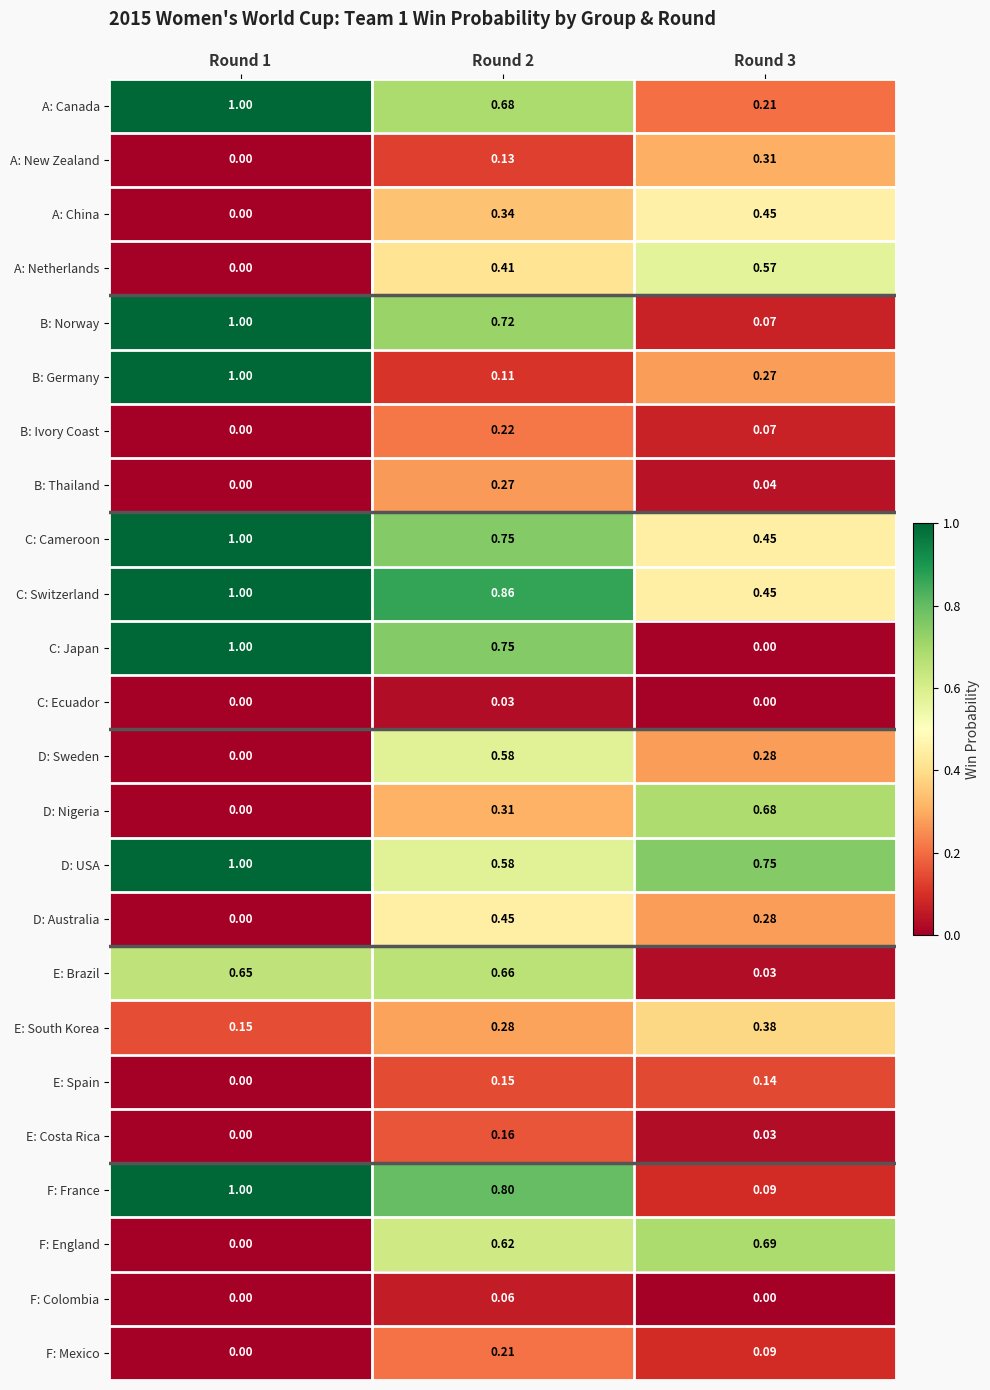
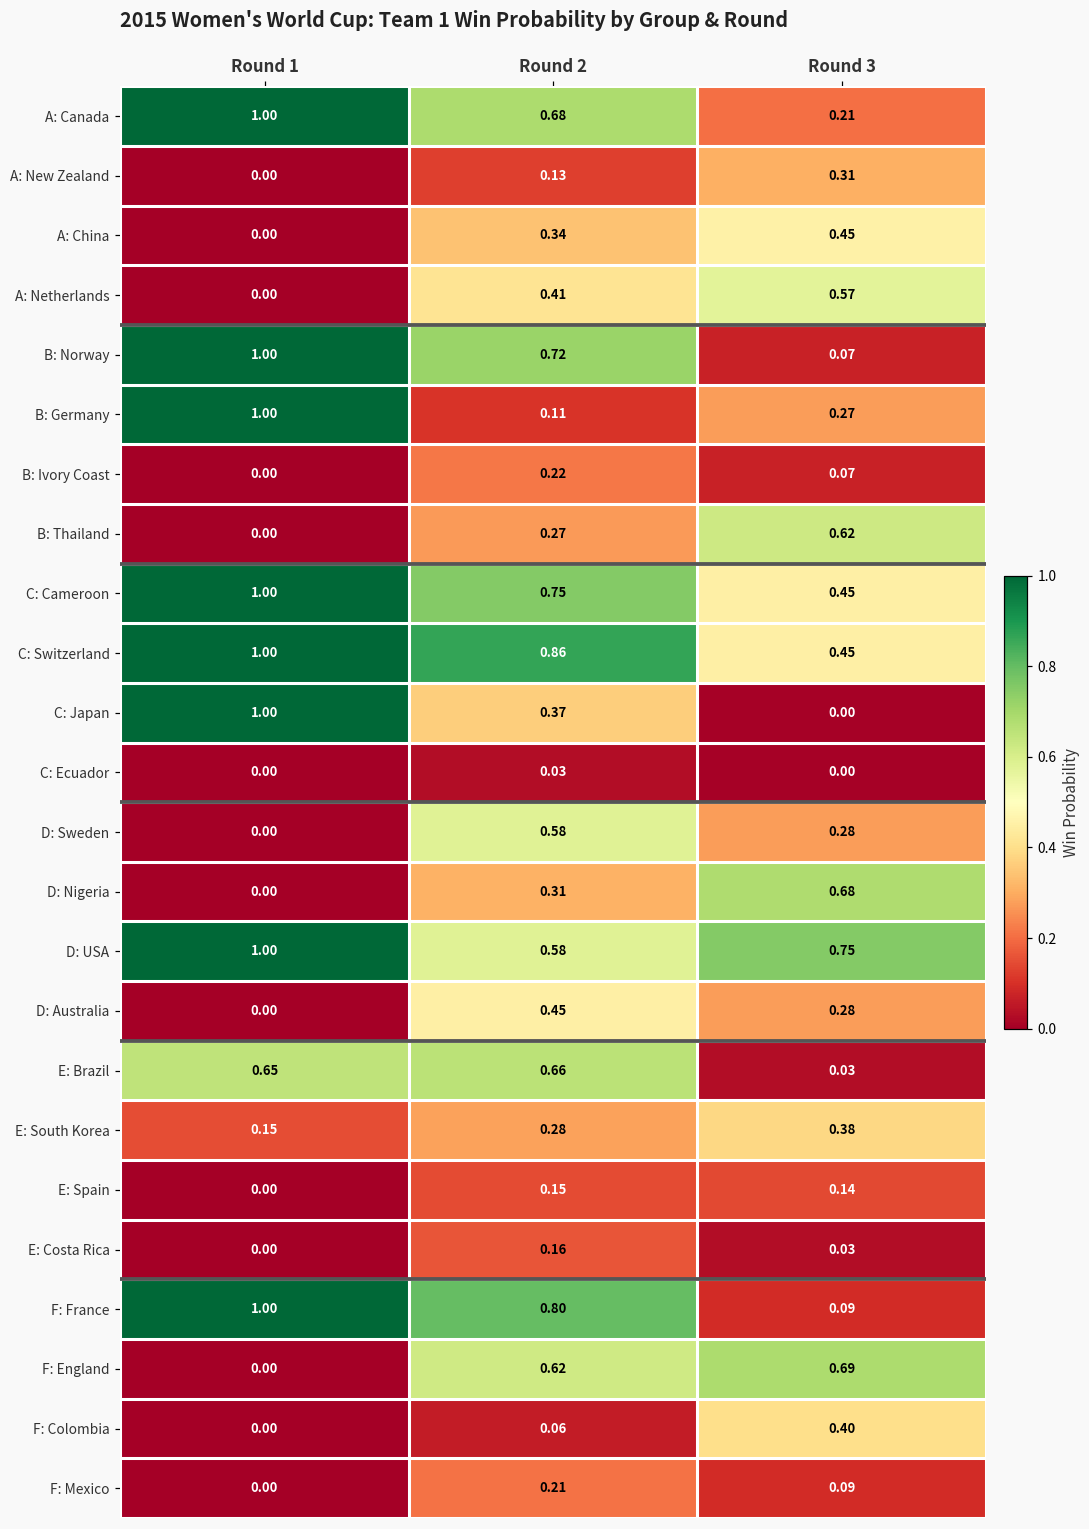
  {
    "A: Canada": {
      "Round 1": 1.00,
      "Round 2": 0.68,
      "Round 3": 0.21
    },
    "A: New Zealand": {
      "Round 1": 0.00,
      "Round 2": 0.13,
      "Round 3": 0.31
    },
    "A: China": {
      "Round 1": 0.00,
      "Round 2": 0.34,
      "Round 3": 0.45
    },
    "A: Netherlands": {
      "Round 1": 0.00,
      "Round 2": 0.41,
      "Round 3": 0.57
    },
    "B: Norway": {
      "Round 1": 1.00,
      "Round 2": 0.72,
      "Round 3": 0.07
    },
    "B: Germany": {
      "Round 1": 1.00,
      "Round 2": 0.11,
      "Round 3": 0.27
    },
    "B: Ivory Coast": {
      "Round 1": 0.00,
      "Round 2": 0.22,
      "Round 3": 0.07
    },
    "B: Thailand": {
      "Round 1": 0.00,
      "Round 2": 0.27,
-     "Round 3": 0.04
+     "Round 3": 0.62
    },
    "C: Cameroon": {
      "Round 1": 1.00,
      "Round 2": 0.75,
      "Round 3": 0.45
    },
    "C: Switzerland": {
      "Round 1": 1.00,
      "Round 2": 0.86,
      "Round 3": 0.45
    },
    "C: Japan": {
      "Round 1": 1.00,
-     "Round 2": 0.75,
+     "Round 2": 0.37,
      "Round 3": 0.00
    },
    "C: Ecuador": {
      "Round 1": 0.00,
      "Round 2": 0.03,
      "Round 3": 0.00
    },
    "D: Sweden": {
      "Round 1": 0.00,
      "Round 2": 0.58,
      "Round 3": 0.28
    },
    "D: Nigeria": {
      "Round 1": 0.00,
      "Round 2": 0.31,
      "Round 3": 0.68
    },
    "D: USA": {
      "Round 1": 1.00,
      "Round 2": 0.58,
      "Round 3": 0.75
    },
    "D: Australia": {
      "Round 1": 0.00,
      "Round 2": 0.45,
      "Round 3": 0.28
    },
    "E: Brazil": {
      "Round 1": 0.65,
      "Round 2": 0.66,
      "Round 3": 0.03
    },
    "E: South Korea": {
      "Round 1": 0.15,
      "Round 2": 0.28,
      "Round 3": 0.38
    },
    "E: Spain": {
      "Round 1": 0.00,
      "Round 2": 0.15,
      "Round 3": 0.14
    },
    "E: Costa Rica": {
      "Round 1": 0.00,
      "Round 2": 0.16,
      "Round 3": 0.03
    },
    "F: France": {
      "Round 1": 1.00,
      "Round 2": 0.80,
      "Round 3": 0.09
    },
    "F: England": {
      "Round 1": 0.00,
      "Round 2": 0.62,
      "Round 3": 0.69
    },
    "F: Colombia": {
      "Round 1": 0.00,
      "Round 2": 0.06,
-     "Round 3": 0.00
+     "Round 3": 0.40
    },
    "F: Mexico": {
      "Round 1": 0.00,
      "Round 2": 0.21,
      "Round 3": 0.09
    }
  }
